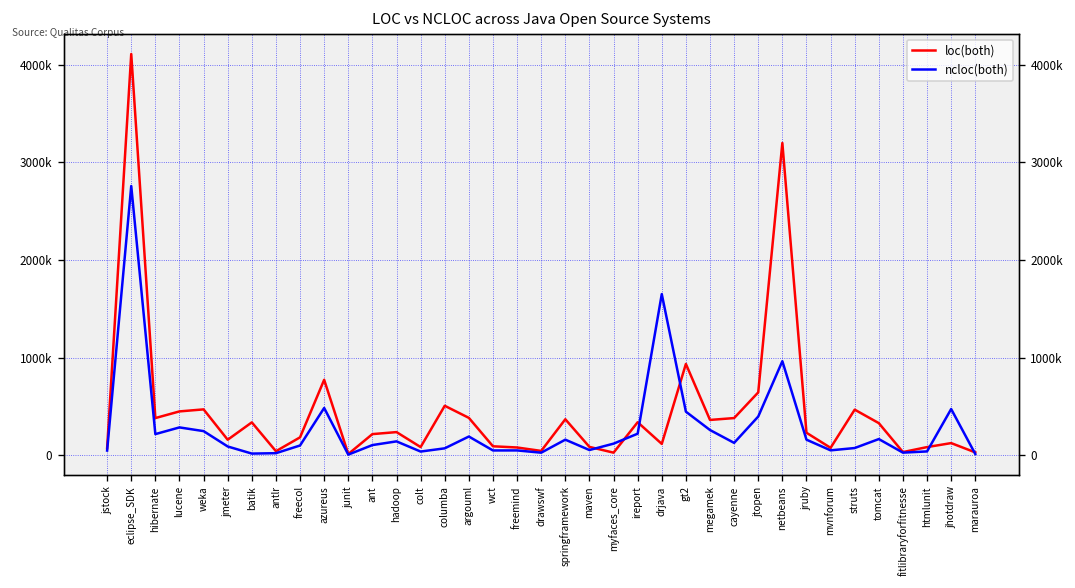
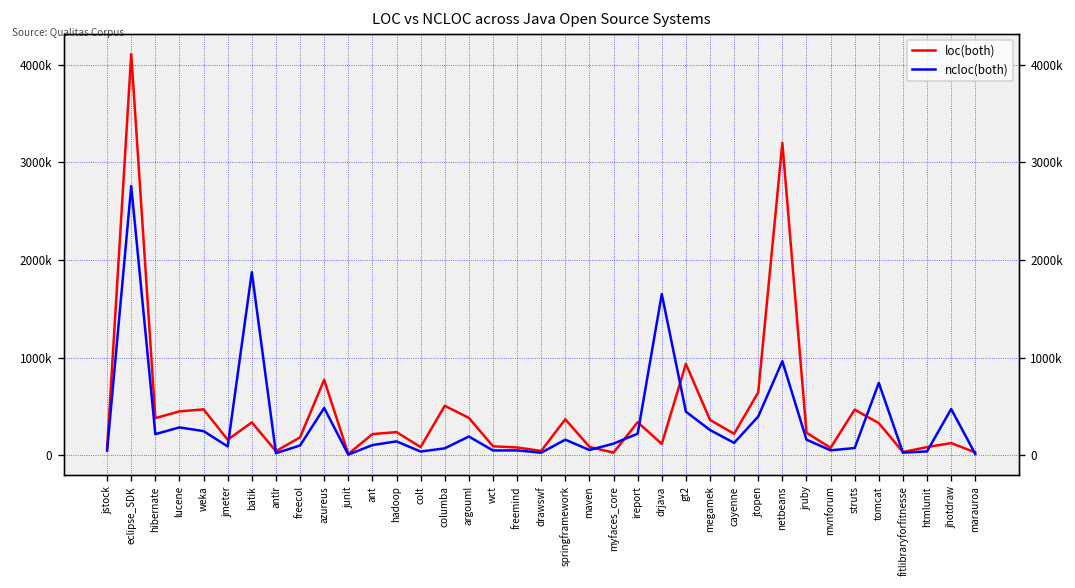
  {
    "loc(both)": {
      "eclipse_SDK": 4100000,
      "hibernate": 400000,
      "lucene": 400000,
      "weka": 500000,
      "jmeter": 200000,
      "batik": 300000,
      "freecol": 200000,
      "azureus": 800000,
      "ant": 200000,
      "hadoop": 200000,
      "colt": 100000,
      "columba": 500000,
      "argouml": 400000,
      "wct": 100000,
      "springframework": 400000,
      "maven": 100000,
      "myfaces_core": 0,
      "ireport": 300000,
      "drjava": 100000,
      "gt2": 900000,
      "megamek": 400000,
-     "cayenne": 400000,
+     "cayenne": 200000,
      "jtopen": 600000,
      "netbeans": 3200000,
      "jruby": 200000,
      "struts": 500000,
      "tomcat": 300000,
      "htmlunit": 100000,
      "jhotdraw": 100000
    },
    "ncloc(both)": {
      "eclipse_SDK": 2800000,
      "hibernate": 200000,
      "lucene": 300000,
      "weka": 200000,
      "jmeter": 100000,
-     "batik": 0,
+     "batik": 1900000,
      "freecol": 100000,
      "azureus": 500000,
      "ant": 100000,
      "hadoop": 100000,
      "colt": 0,
      "columba": 100000,
      "argouml": 200000,
      "wct": 0,
      "springframework": 200000,
      "maven": 100000,
      "myfaces_core": 100000,
      "ireport": 200000,
      "drjava": 1700000,
      "gt2": 400000,
      "megamek": 300000,
      "cayenne": 100000,
      "jtopen": 400000,
      "netbeans": 1000000,
      "jruby": 200000,
      "struts": 100000,
-     "tomcat": 200000,
+     "tomcat": 700000,
      "htmlunit": 0,
      "jhotdraw": 500000
    }
  }
